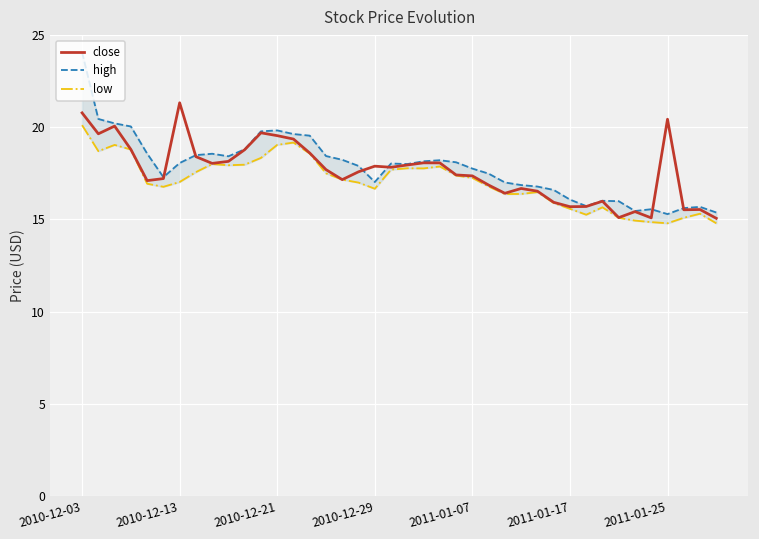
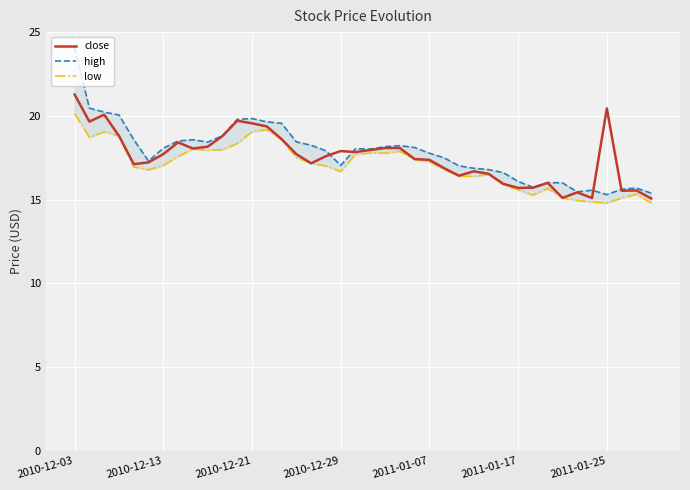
  {
    "close": {
-     "2010-12-03": 20.8,
-     "2010-12-13": 21.3,
+     "2010-12-03": 21.3,
+     "2010-12-13": 17.7,
      "2010-12-21": 19.6,
      "2010-12-29": 17.9,
      "2011-01-25": 20.4
    },
    "high": {
      "2010-12-13": 18.1,
      "2010-12-21": 19.8,
      "2010-12-29": 17.0,
      "2011-01-07": 17.8,
      "2011-01-17": 16.1,
      "2011-01-25": 15.3
    },
    "low": {
      "2010-12-03": 20.1,
      "2010-12-13": 17.0,
      "2010-12-21": 19.1,
      "2010-12-29": 16.7,
      "2011-01-25": 14.8
    }
  }
